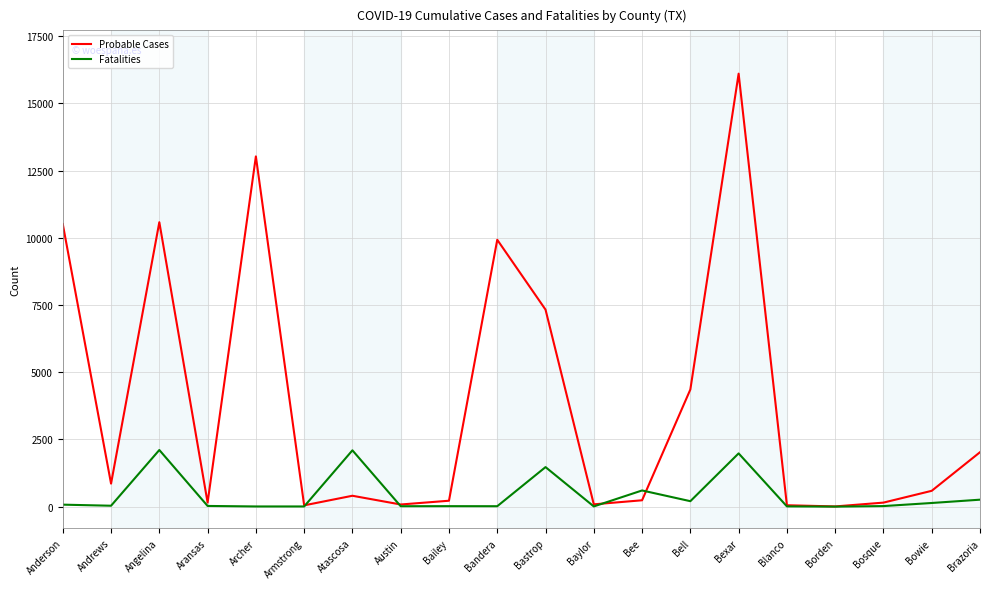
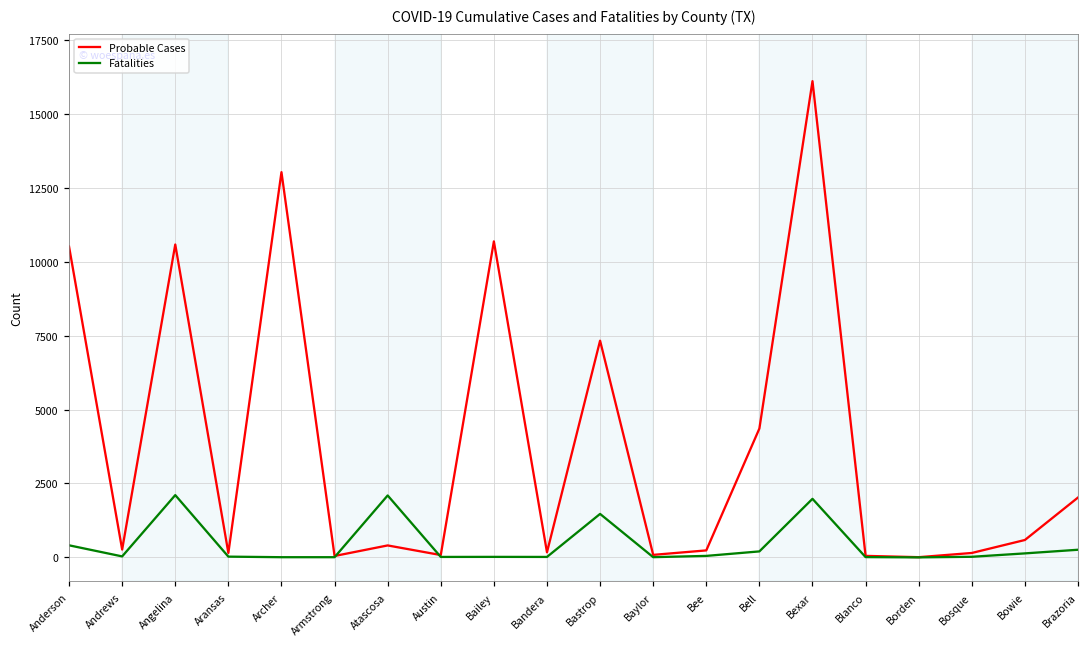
  {
    "Probable Cases": {
      "Anderson": 10500,
-     "Andrews": 900,
+     "Andrews": 300,
      "Angelina": 10600,
      "Aransas": 200,
      "Archer": 13000,
      "Atascosa": 400,
-     "Bailey": 200,
-     "Bandera": 9900,
+     "Bailey": 10700,
+     "Bandera": 200,
      "Bastrop": 7300,
      "Bee": 200,
      "Bell": 4400,
      "Bexar": 16100,
      "Bosque": 100,
      "Bowie": 600,
      "Brazoria": 2000
    },
    "Fatalities": {
-     "Anderson": 100,
+     "Anderson": 400,
      "Andrews": 0,
      "Angelina": 2100,
      "Aransas": 0,
      "Archer": 0,
      "Atascosa": 2100,
      "Bailey": 0,
      "Bandera": 0,
      "Bastrop": 1500,
-     "Bee": 600,
+     "Bee": 100,
      "Bell": 200,
      "Bexar": 2000,
      "Bosque": 0,
      "Bowie": 100,
      "Brazoria": 300
    }
  }
